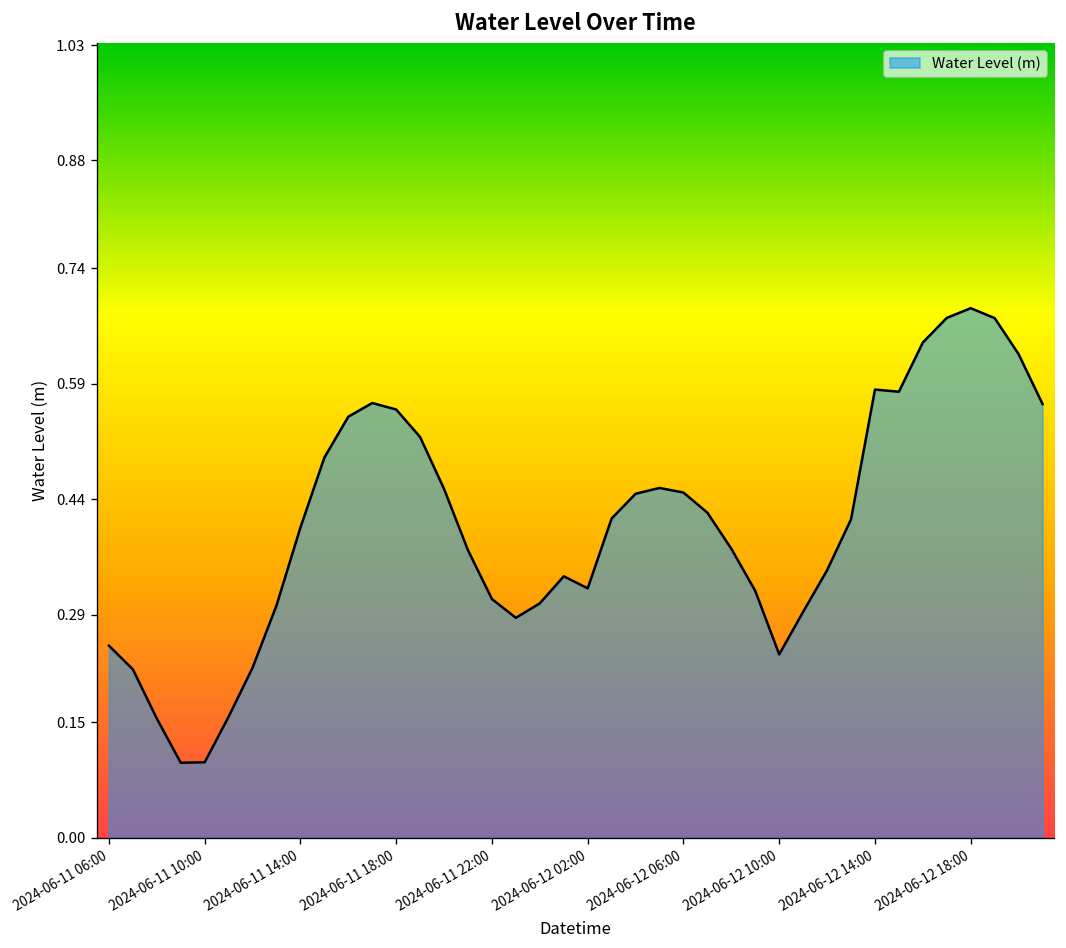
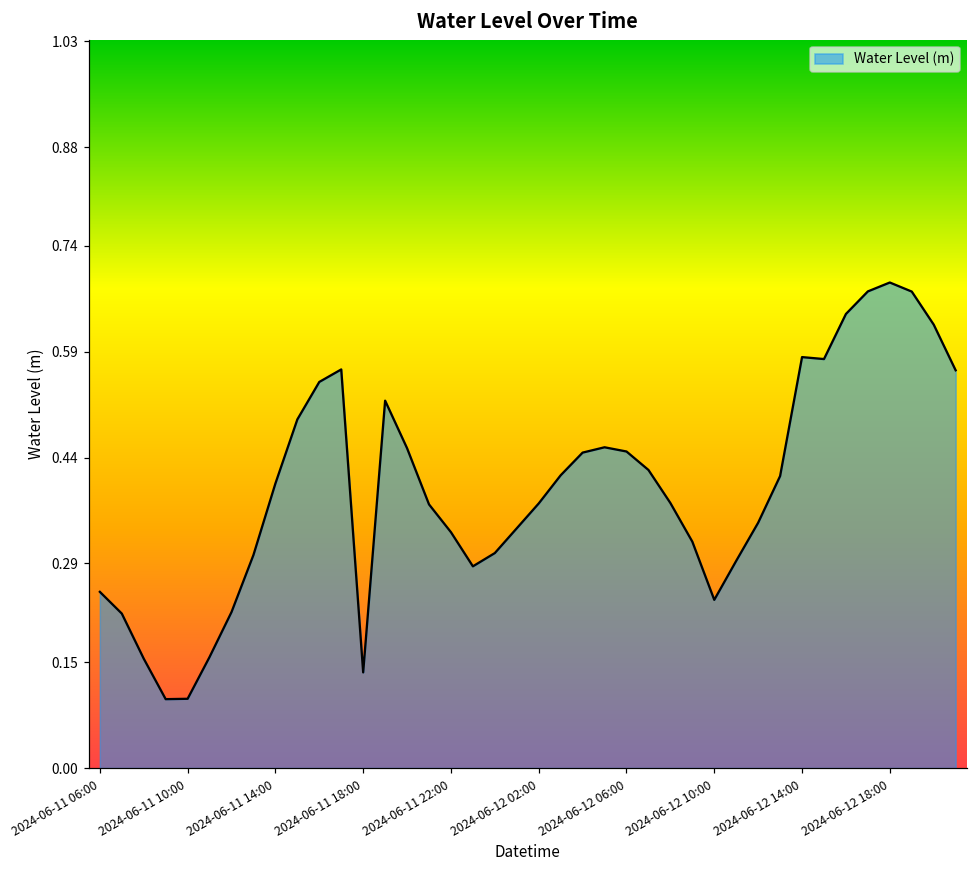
  {
    "2024-06-11 06:00": 0.25,
    "2024-06-11 10:00": 0.10,
    "2024-06-11 14:00": 0.40,
-   "2024-06-11 18:00": 0.56,
-   "2024-06-11 22:00": 0.31,
-   "2024-06-12 02:00": 0.32,
+   "2024-06-11 18:00": 0.14,
+   "2024-06-11 22:00": 0.33,
+   "2024-06-12 02:00": 0.38,
    "2024-06-12 06:00": 0.45,
    "2024-06-12 10:00": 0.24,
    "2024-06-12 14:00": 0.58,
    "2024-06-12 18:00": 0.69
  }
